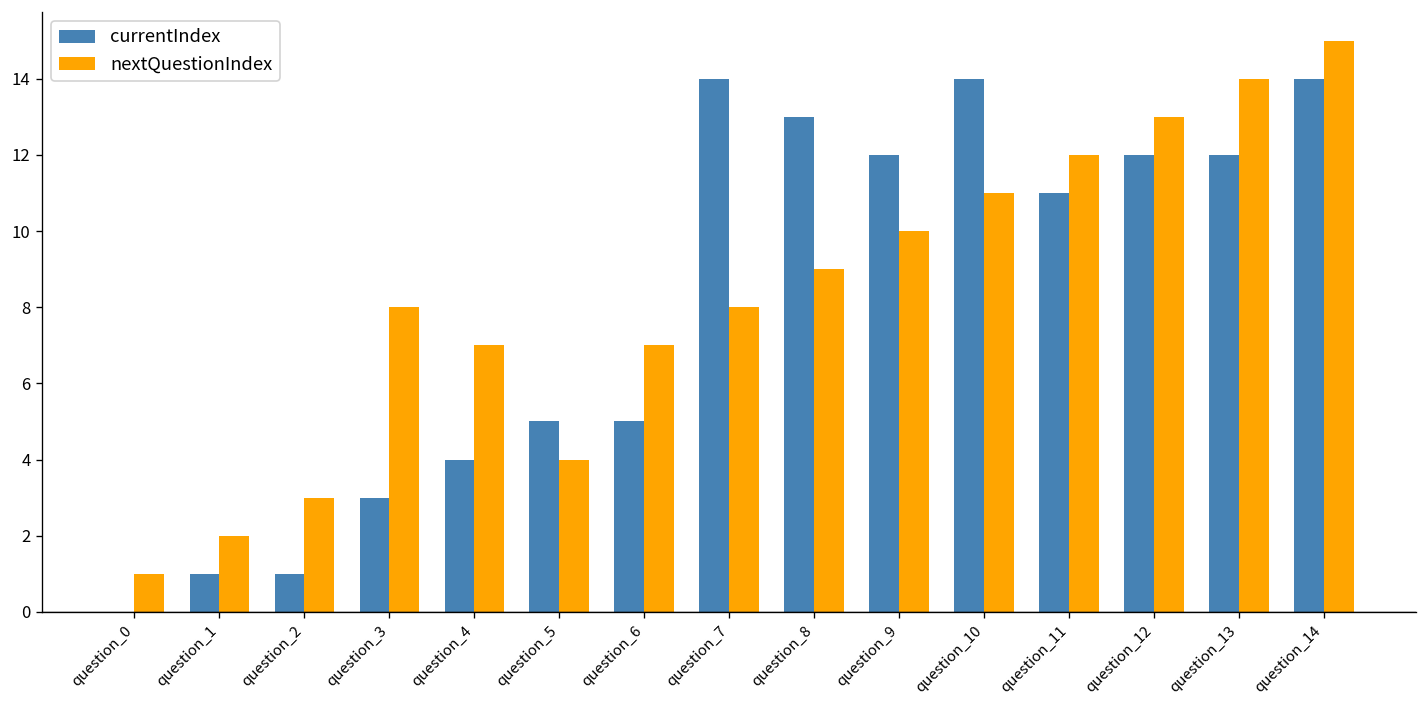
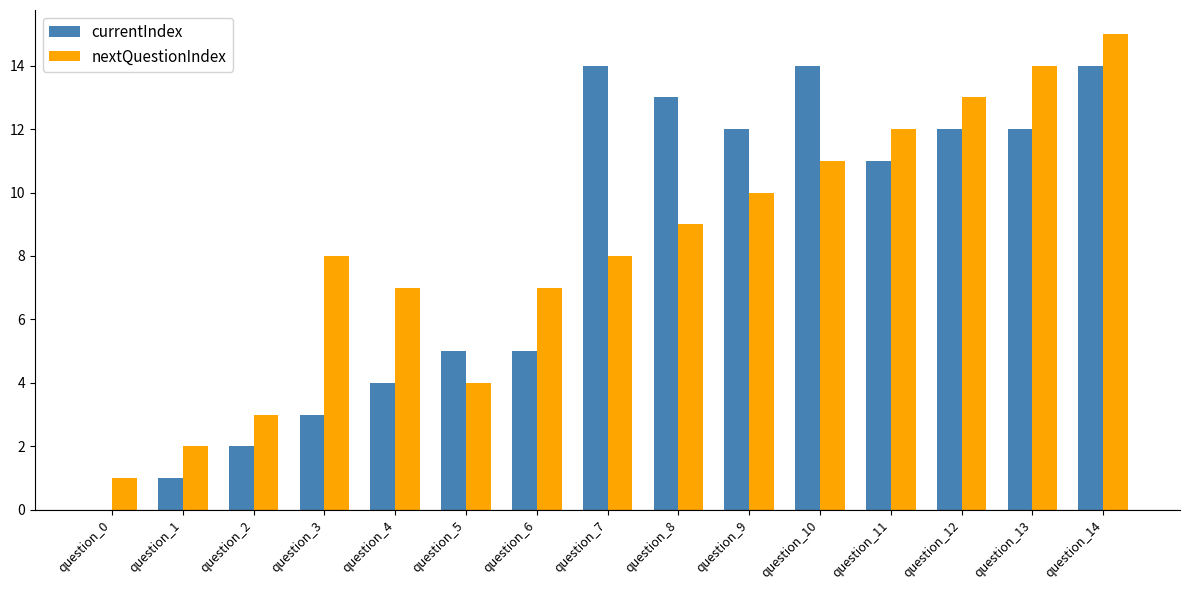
  {
    "currentIndex": {
      "question_0": 0,
      "question_1": 1,
-     "question_2": 1,
+     "question_2": 2,
      "question_3": 3,
      "question_4": 4,
      "question_5": 5,
      "question_6": 5,
      "question_7": 14,
      "question_8": 13,
      "question_9": 12,
      "question_10": 14,
      "question_11": 11,
      "question_12": 12,
      "question_13": 12,
      "question_14": 14
    },
    "nextQuestionIndex": {
      "question_0": 1,
      "question_1": 2,
      "question_2": 3,
      "question_3": 8,
      "question_4": 7,
      "question_5": 4,
      "question_6": 7,
      "question_7": 8,
      "question_8": 9,
      "question_9": 10,
      "question_10": 11,
      "question_11": 12,
      "question_12": 13,
      "question_13": 14,
      "question_14": 15
    }
  }
